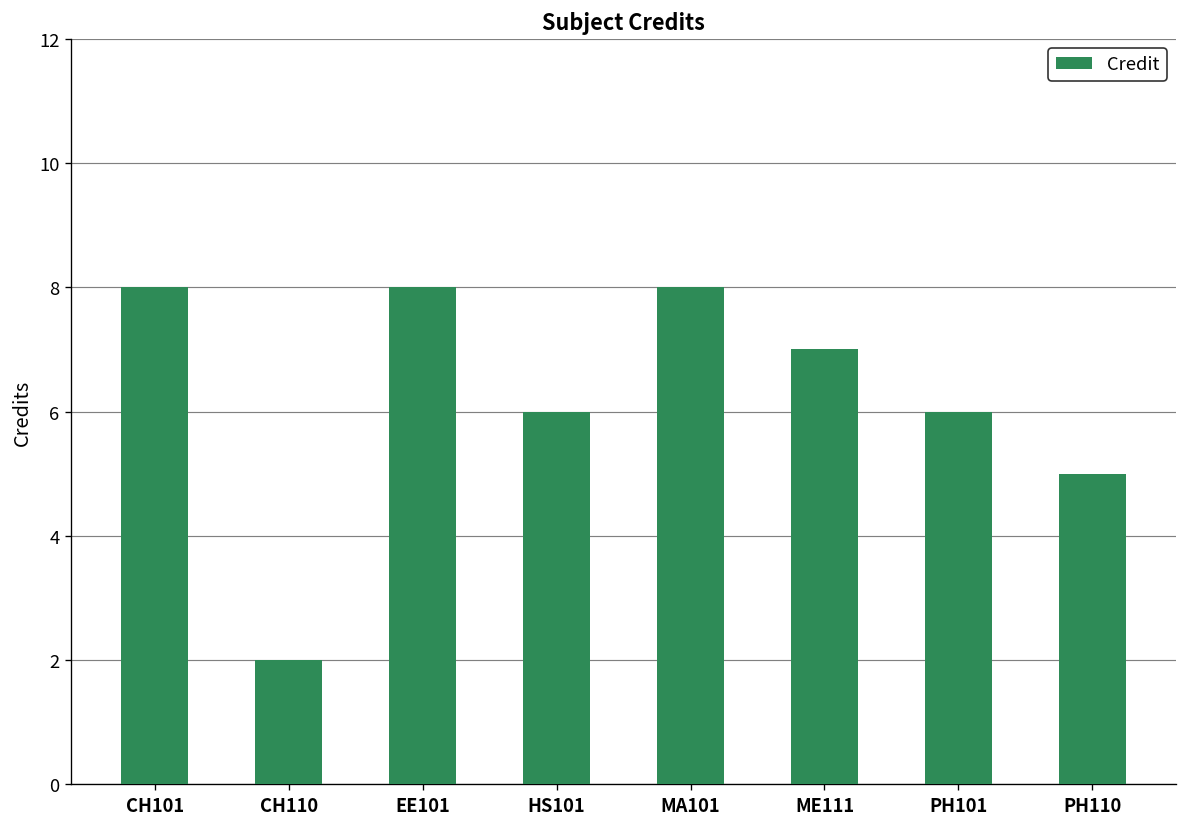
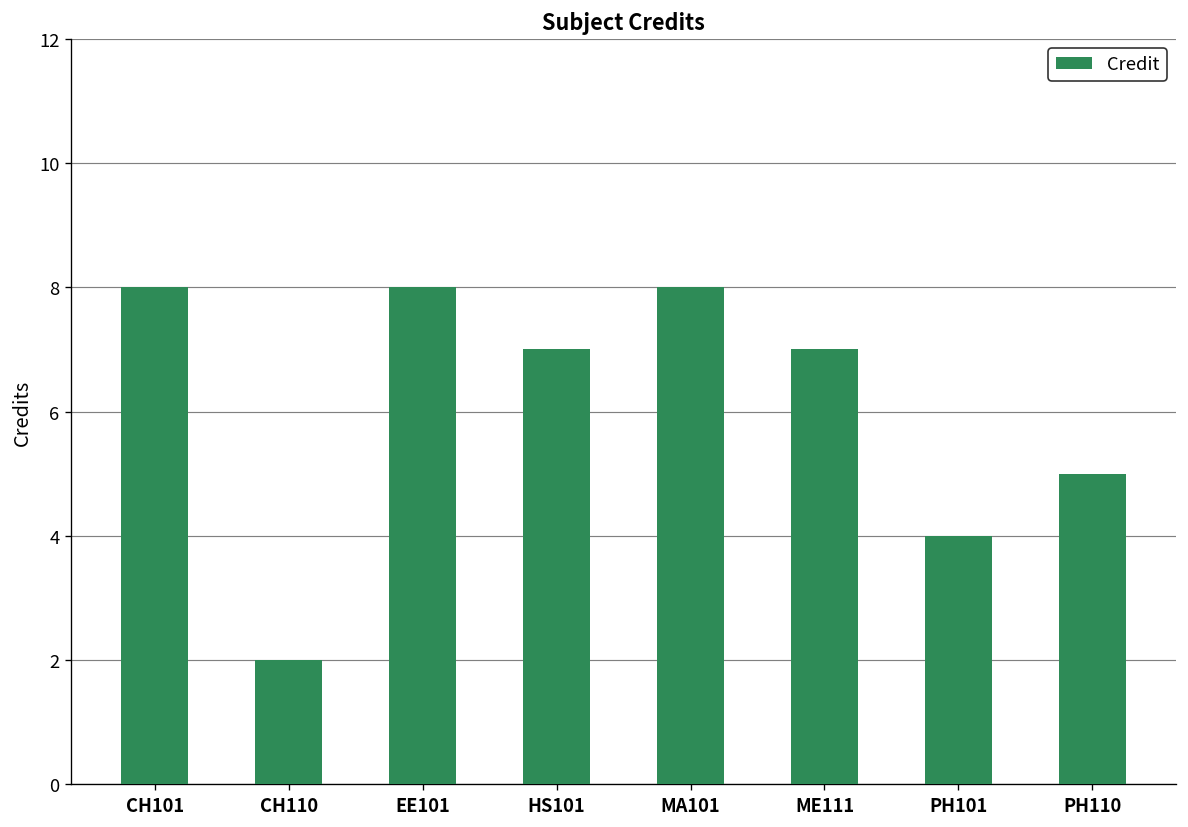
  {
    "CH101": 8,
    "CH110": 2,
    "EE101": 8,
-   "HS101": 6,
+   "HS101": 7,
    "MA101": 8,
    "ME111": 7,
-   "PH101": 6,
+   "PH101": 4,
    "PH110": 5
  }
